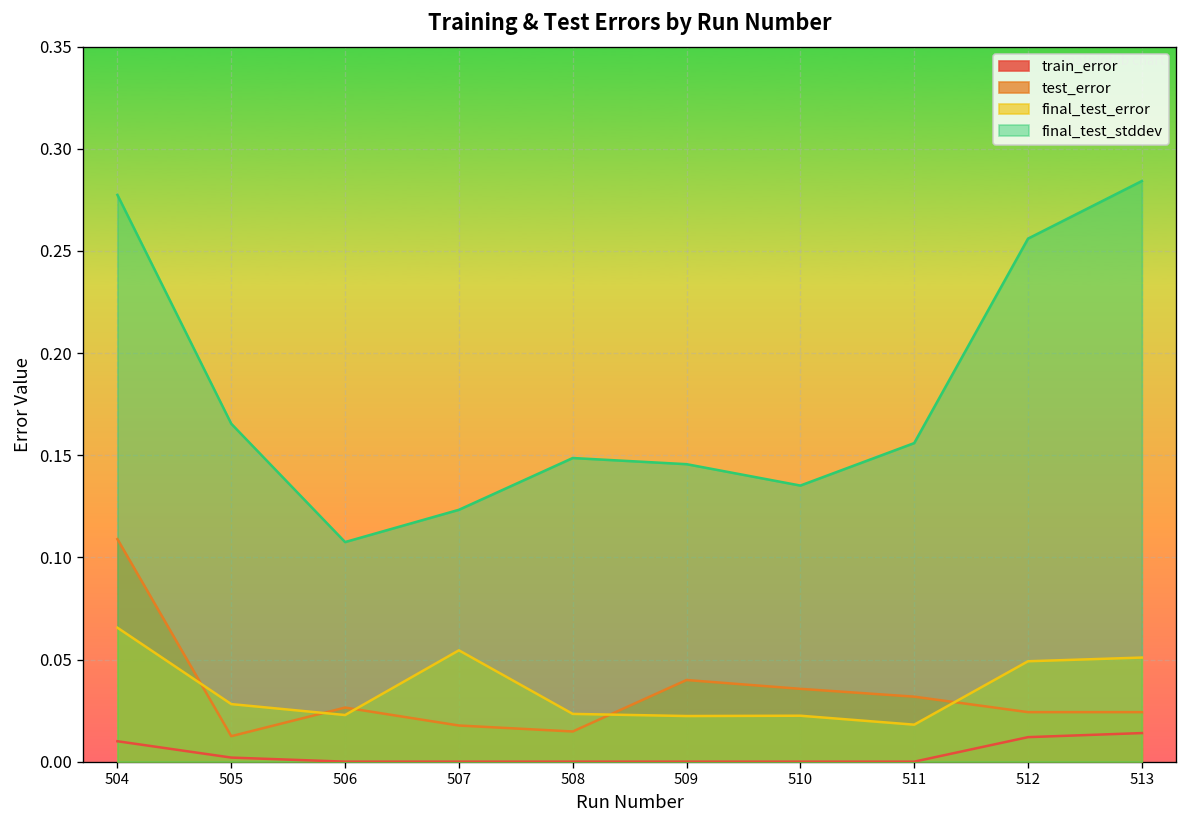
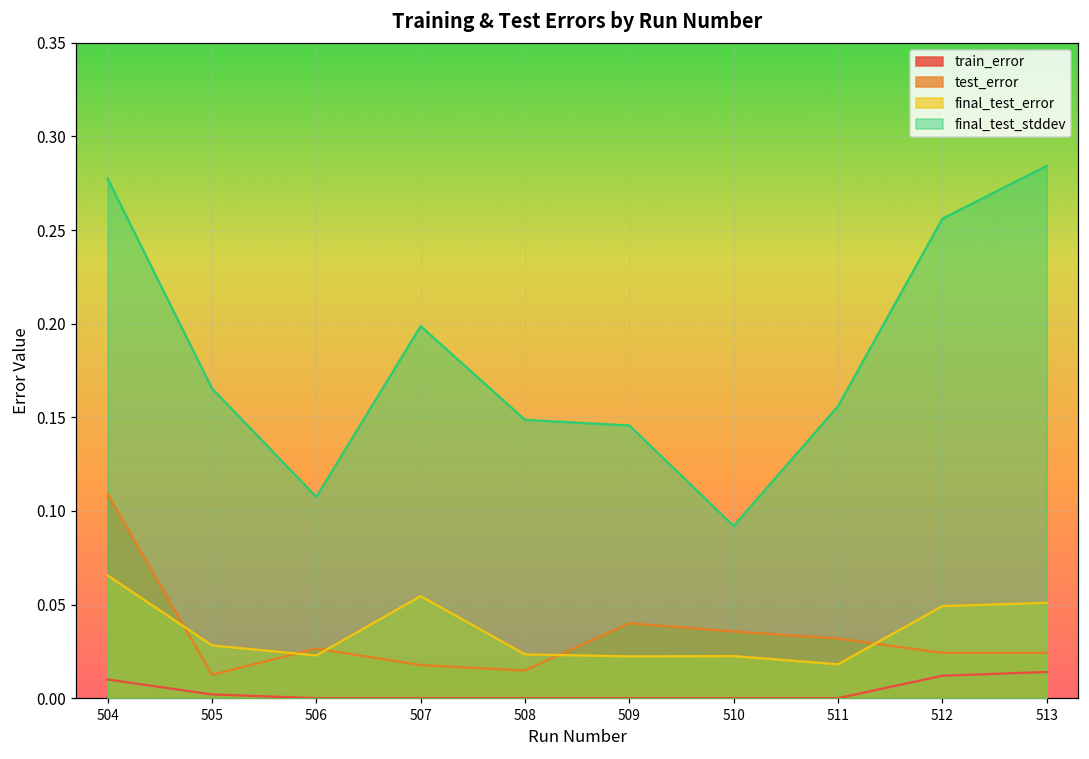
  {
    "final_test_error": {
      "504": 0.066,
      "505": 0.028,
      "506": 0.023,
      "507": 0.055,
      "508": 0.023,
      "509": 0.022,
      "510": 0.022,
      "511": 0.018,
      "512": 0.049,
      "513": 0.051
    },
    "final_test_stddev": {
      "504": 0.277,
      "505": 0.165,
      "506": 0.107,
-     "507": 0.123,
+     "507": 0.199,
      "508": 0.149,
      "509": 0.146,
-     "510": 0.135,
+     "510": 0.092,
      "511": 0.156,
      "512": 0.256,
      "513": 0.284
    }
  }
